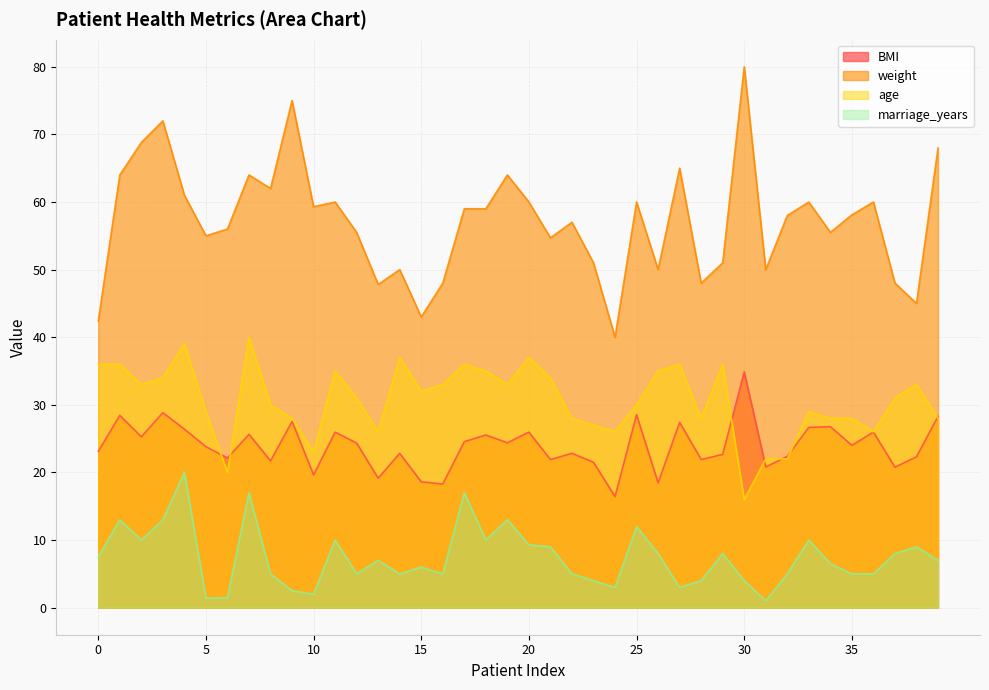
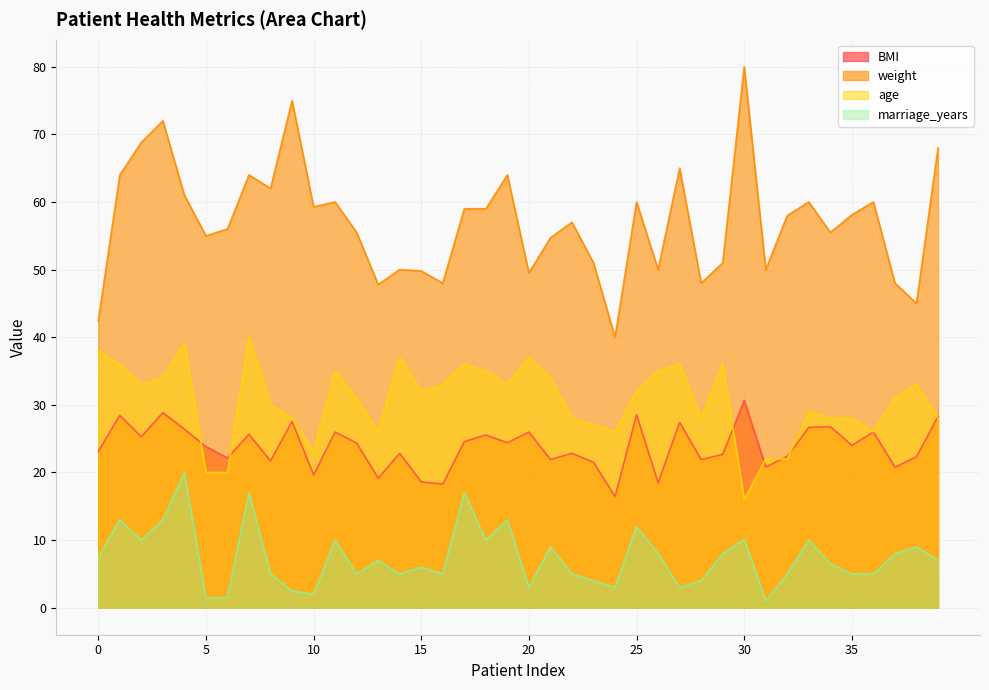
  {
    "BMI": {
      "0": 23,
      "5": 24,
      "10": 20,
      "15": 19,
      "20": 26,
      "25": 29,
-     "30": 35,
+     "30": 31,
      "35": 24
    },
    "weight": {
      "0": 42,
      "5": 55,
      "10": 59,
-     "15": 43,
-     "20": 60,
+     "15": 50,
+     "20": 50,
      "25": 60,
      "30": 80,
      "35": 58
    },
    "age": {
-     "0": 36,
-     "5": 29,
+     "0": 38,
+     "5": 20,
      "10": 23,
      "15": 32,
      "20": 37,
-     "25": 30,
+     "25": 32,
      "30": 16,
      "35": 28
    },
    "marriage_years": {
      "0": 8,
      "5": 1,
      "10": 2,
      "15": 6,
-     "20": 9,
+     "20": 3,
      "25": 12,
-     "30": 4,
+     "30": 10,
      "35": 5
    }
  }
